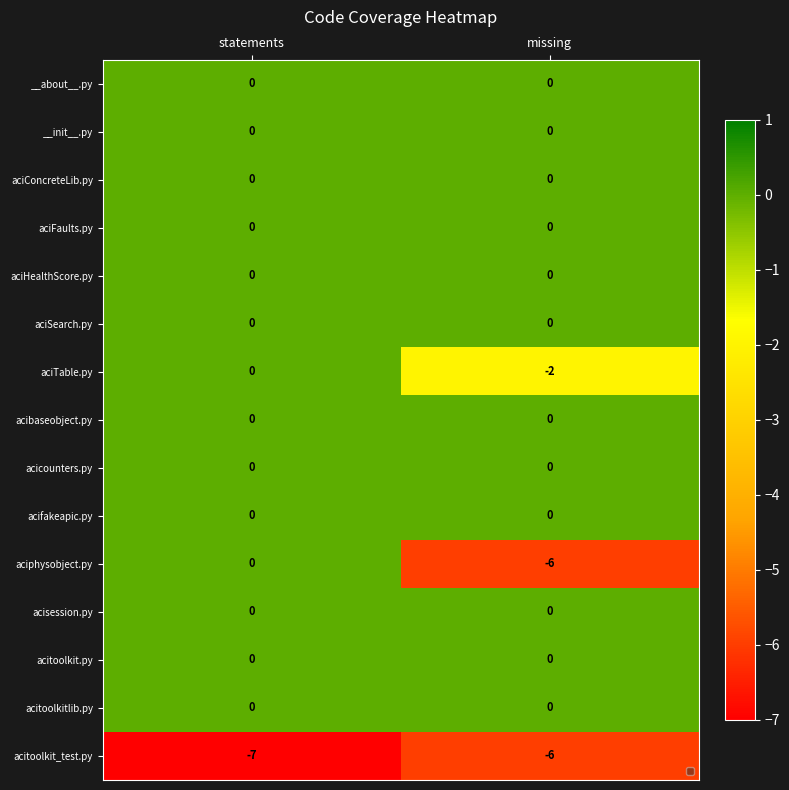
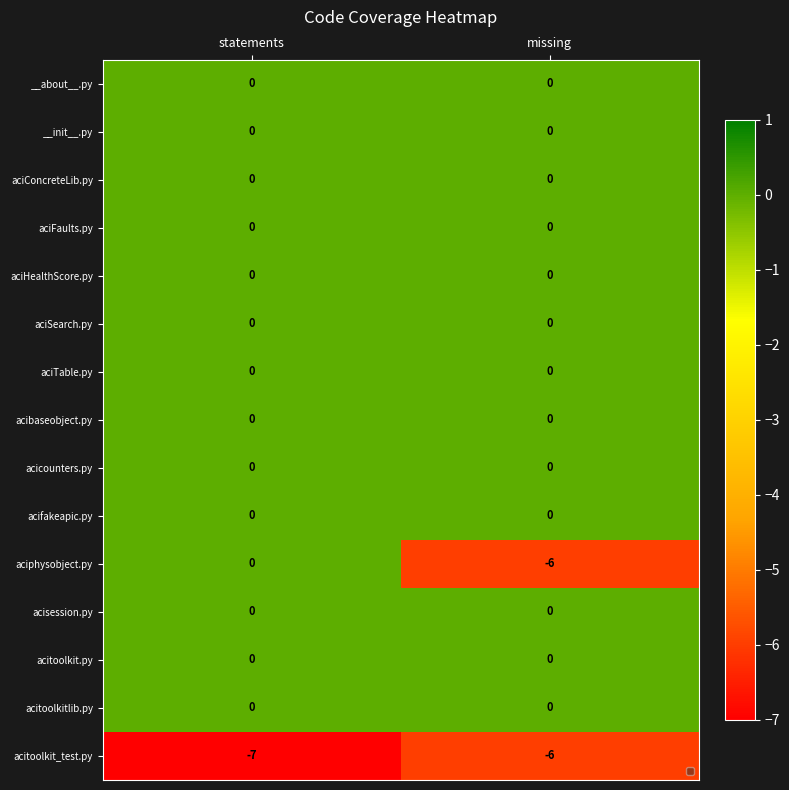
  {
    "__about__.py": {
      "statements": 0,
      "missing": 0
    },
    "__init__.py": {
      "statements": 0,
      "missing": 0
    },
    "aciConcreteLib.py": {
      "statements": 0,
      "missing": 0
    },
    "aciFaults.py": {
      "statements": 0,
      "missing": 0
    },
    "aciHealthScore.py": {
      "statements": 0,
      "missing": 0
    },
    "aciSearch.py": {
      "statements": 0,
      "missing": 0
    },
    "aciTable.py": {
      "statements": 0,
-     "missing": -2
+     "missing": 0
    },
    "acibaseobject.py": {
      "statements": 0,
      "missing": 0
    },
    "acicounters.py": {
      "statements": 0,
      "missing": 0
    },
    "acifakeapic.py": {
      "statements": 0,
      "missing": 0
    },
    "aciphysobject.py": {
      "statements": 0,
      "missing": -6
    },
    "acisession.py": {
      "statements": 0,
      "missing": 0
    },
    "acitoolkit.py": {
      "statements": 0,
      "missing": 0
    },
    "acitoolkitlib.py": {
      "statements": 0,
      "missing": 0
    },
    "acitoolkit_test.py": {
      "statements": -7,
      "missing": -6
    }
  }
